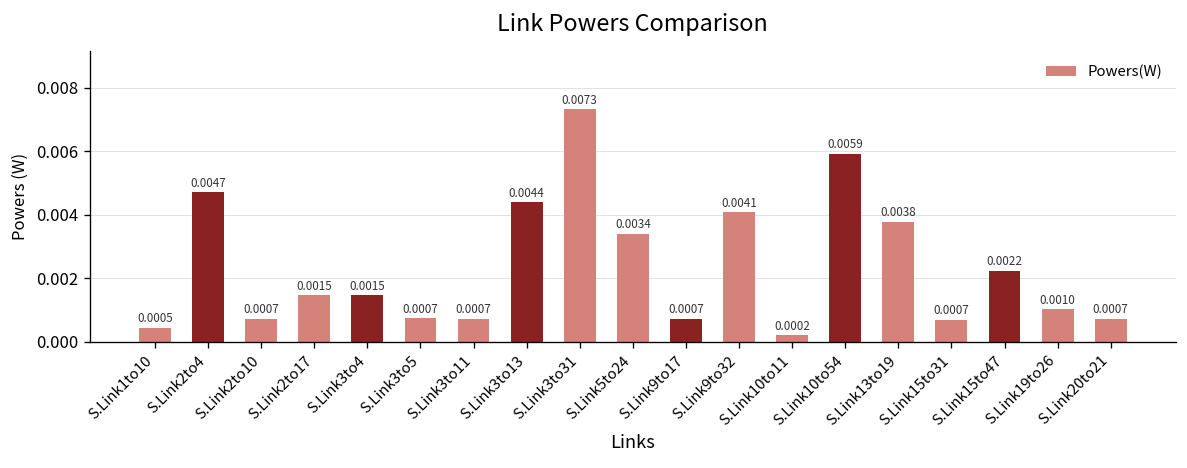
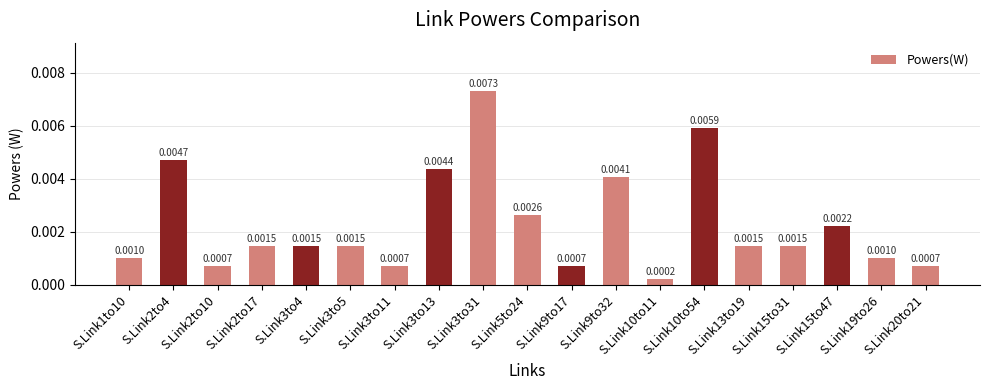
  {
-   "S.Link1to10": 0.0005,
+   "S.Link1to10": 0.0010,
    "S.Link2to4": 0.0047,
    "S.Link2to10": 0.0007,
    "S.Link2to17": 0.0015,
    "S.Link3to4": 0.0015,
-   "S.Link3to5": 0.0007,
+   "S.Link3to5": 0.0015,
    "S.Link3to11": 0.0007,
    "S.Link3to13": 0.0044,
    "S.Link3to31": 0.0073,
-   "S.Link5to24": 0.0034,
+   "S.Link5to24": 0.0026,
    "S.Link9to17": 0.0007,
    "S.Link9to32": 0.0041,
    "S.Link10to11": 0.0002,
    "S.Link10to54": 0.0059,
-   "S.Link13to19": 0.0038,
-   "S.Link15to31": 0.0007,
+   "S.Link13to19": 0.0015,
+   "S.Link15to31": 0.0015,
    "S.Link15to47": 0.0022,
    "S.Link19to26": 0.0010,
    "S.Link20to21": 0.0007
  }
